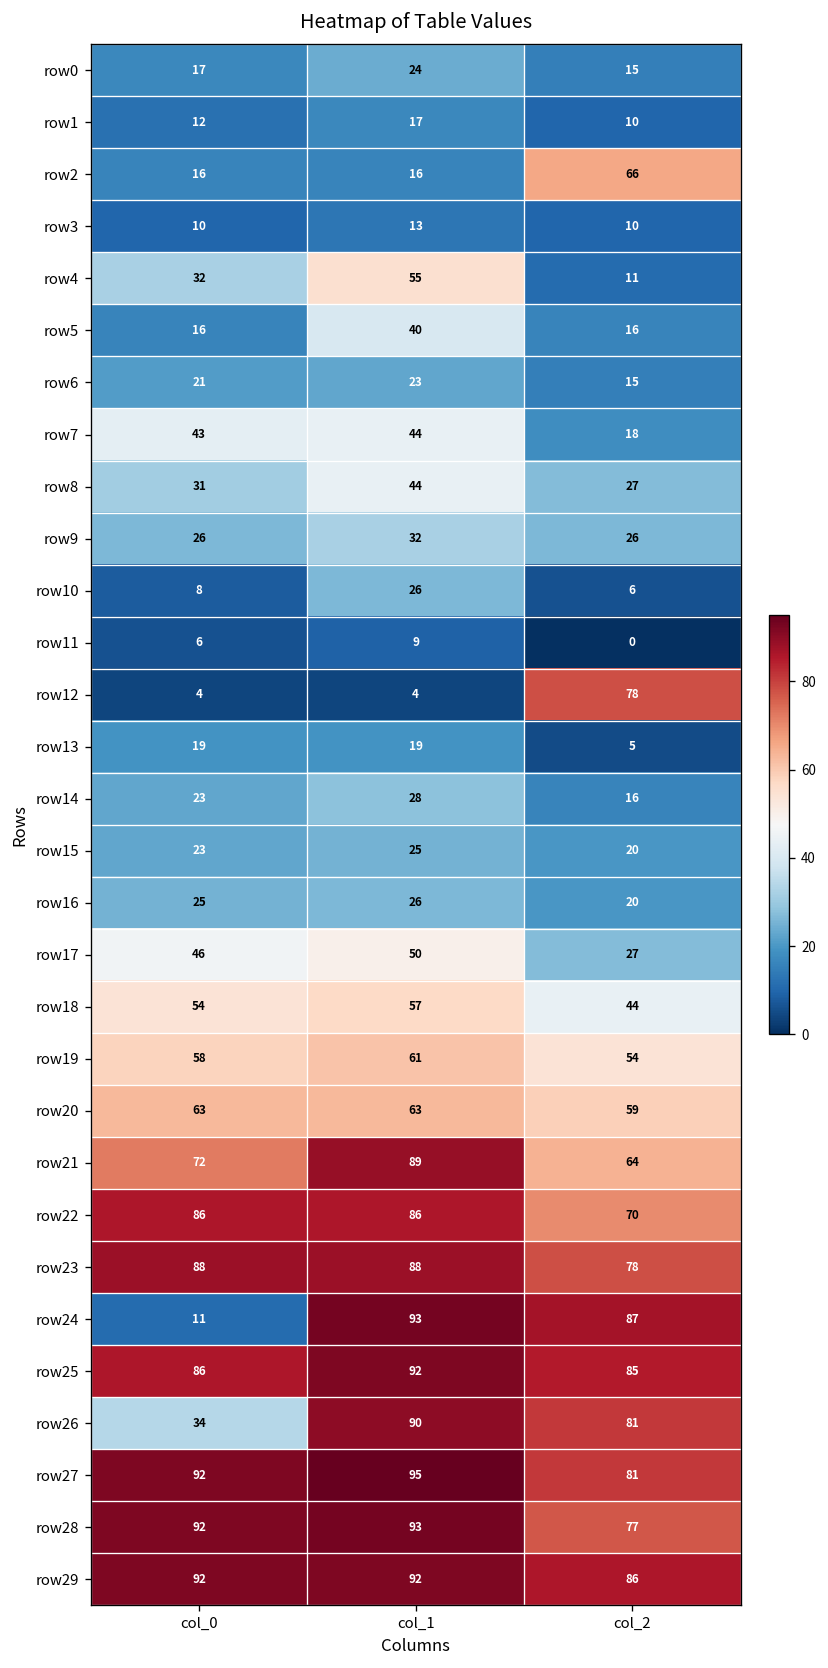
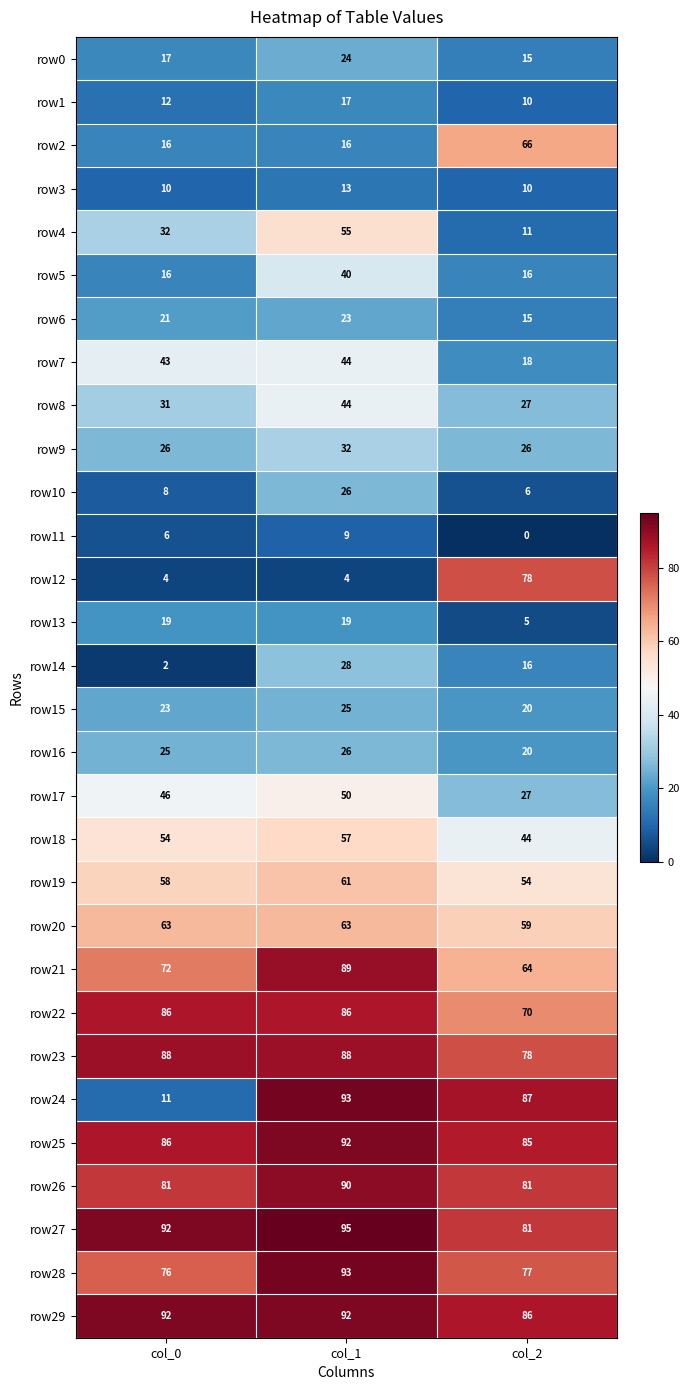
  {
    "row0": {
      "col_0": 17,
      "col_1": 24,
      "col_2": 15
    },
    "row1": {
      "col_0": 12,
      "col_1": 17,
      "col_2": 10
    },
    "row2": {
      "col_0": 16,
      "col_1": 16,
      "col_2": 66
    },
    "row3": {
      "col_0": 10,
      "col_1": 13,
      "col_2": 10
    },
    "row4": {
      "col_0": 32,
      "col_1": 55,
      "col_2": 11
    },
    "row5": {
      "col_0": 16,
      "col_1": 40,
      "col_2": 16
    },
    "row6": {
      "col_0": 21,
      "col_1": 23,
      "col_2": 15
    },
    "row7": {
      "col_0": 43,
      "col_1": 44,
      "col_2": 18
    },
    "row8": {
      "col_0": 31,
      "col_1": 44,
      "col_2": 27
    },
    "row9": {
      "col_0": 26,
      "col_1": 32,
      "col_2": 26
    },
    "row10": {
      "col_0": 8,
      "col_1": 26,
      "col_2": 6
    },
    "row11": {
      "col_0": 6,
      "col_1": 9,
      "col_2": 0
    },
    "row12": {
      "col_0": 4,
      "col_1": 4,
      "col_2": 78
    },
    "row13": {
      "col_0": 19,
      "col_1": 19,
      "col_2": 5
    },
    "row14": {
-     "col_0": 23,
+     "col_0": 2,
      "col_1": 28,
      "col_2": 16
    },
    "row15": {
      "col_0": 23,
      "col_1": 25,
      "col_2": 20
    },
    "row16": {
      "col_0": 25,
      "col_1": 26,
      "col_2": 20
    },
    "row17": {
      "col_0": 46,
      "col_1": 50,
      "col_2": 27
    },
    "row18": {
      "col_0": 54,
      "col_1": 57,
      "col_2": 44
    },
    "row19": {
      "col_0": 58,
      "col_1": 61,
      "col_2": 54
    },
    "row20": {
      "col_0": 63,
      "col_1": 63,
      "col_2": 59
    },
    "row21": {
      "col_0": 72,
      "col_1": 89,
      "col_2": 64
    },
    "row22": {
      "col_0": 86,
      "col_1": 86,
      "col_2": 70
    },
    "row23": {
      "col_0": 88,
      "col_1": 88,
      "col_2": 78
    },
    "row24": {
      "col_0": 11,
      "col_1": 93,
      "col_2": 87
    },
    "row25": {
      "col_0": 86,
      "col_1": 92,
      "col_2": 85
    },
    "row26": {
-     "col_0": 34,
+     "col_0": 81,
      "col_1": 90,
      "col_2": 81
    },
    "row27": {
      "col_0": 92,
      "col_1": 95,
      "col_2": 81
    },
    "row28": {
-     "col_0": 92,
+     "col_0": 76,
      "col_1": 93,
      "col_2": 77
    },
    "row29": {
      "col_0": 92,
      "col_1": 92,
      "col_2": 86
    }
  }
